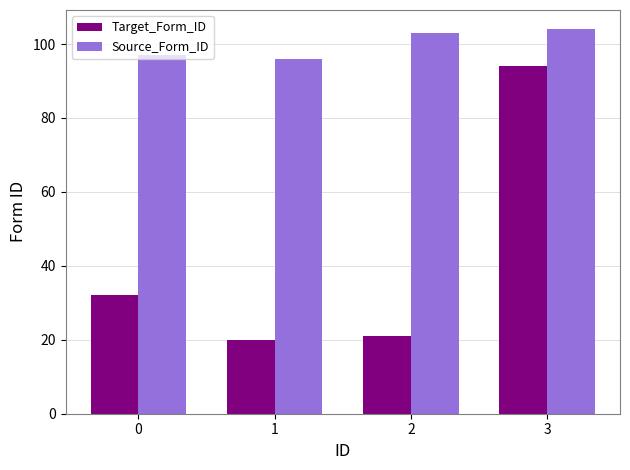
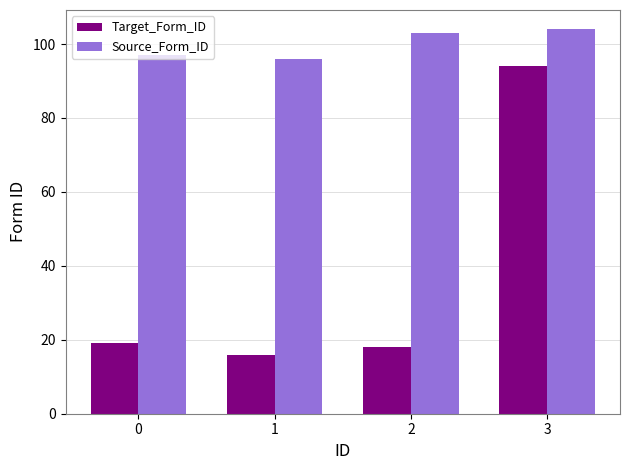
  {
    "Target_Form_ID": {
-     "0": 32,
-     "1": 20,
-     "2": 21,
+     "0": 19,
+     "1": 16,
+     "2": 18,
      "3": 94
    },
    "Source_Form_ID": {
      "1": 96,
      "2": 103,
      "3": 104
    }
  }
